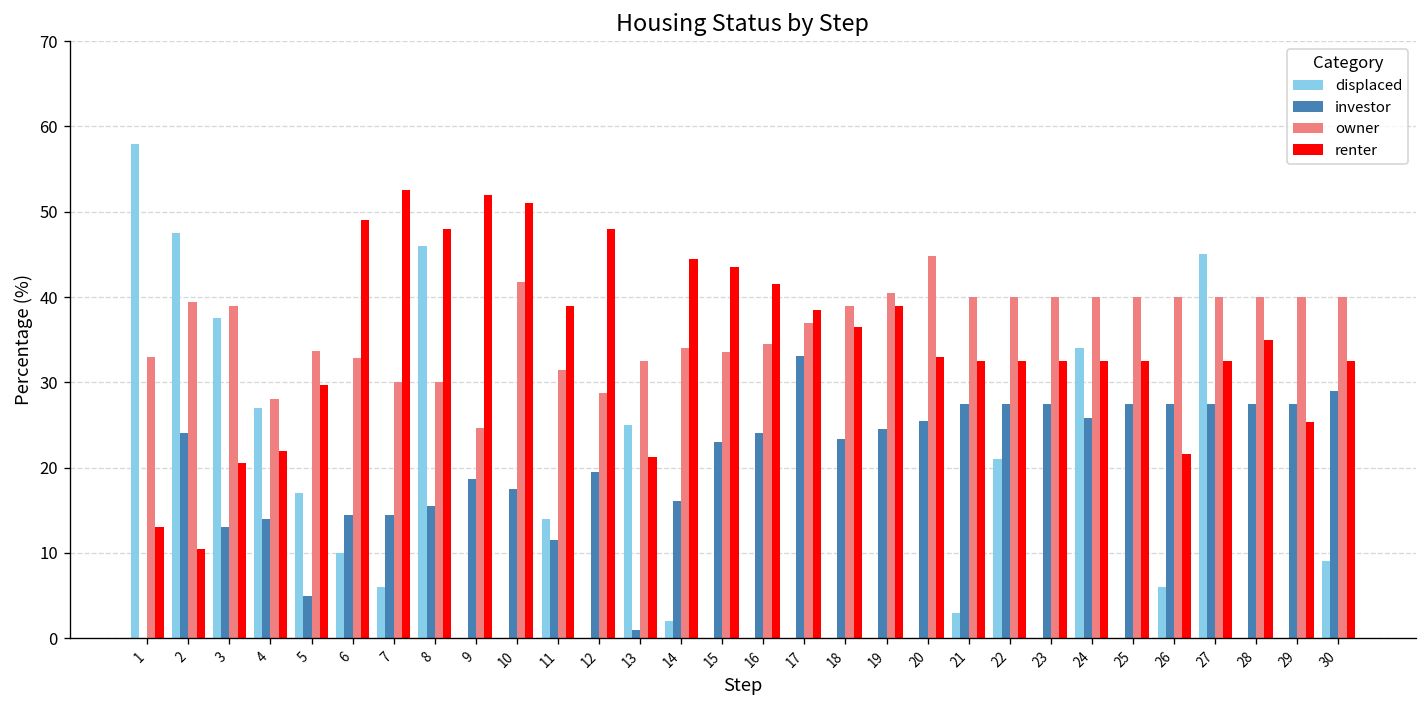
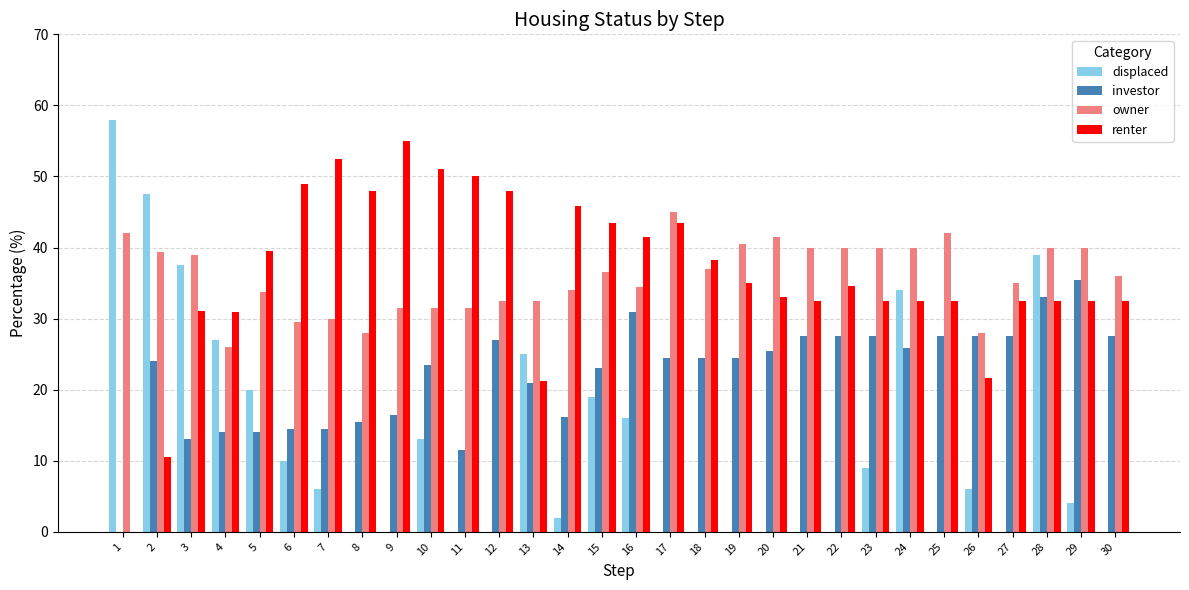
  {
    "displaced": {
      "1": 58,
      "2": 48,
      "3": 38,
      "4": 27,
-     "5": 17,
+     "5": 20,
      "6": 10,
      "7": 6,
-     "8": 46,
+     "8": 0,
      "9": 0,
-     "10": 0,
-     "11": 14,
+     "10": 13,
+     "11": 0,
      "12": 0,
      "13": 25,
      "14": 2,
-     "15": 0,
-     "16": 0,
+     "15": 19,
+     "16": 16,
      "17": 0,
      "18": 0,
      "19": 0,
      "20": 0,
-     "21": 3,
-     "22": 21,
-     "23": 0,
+     "21": 0,
+     "22": 0,
+     "23": 9,
      "24": 34,
      "25": 0,
      "26": 6,
-     "27": 45,
-     "28": 0,
-     "29": 0,
-     "30": 9
+     "27": 0,
+     "28": 39,
+     "29": 4,
+     "30": 0
    },
    "investor": {
      "1": 0,
      "2": 24,
      "3": 13,
      "4": 14,
-     "5": 5,
+     "5": 14,
      "6": 15,
      "7": 15,
      "8": 16,
-     "9": 19,
-     "10": 18,
+     "9": 17,
+     "10": 24,
      "11": 12,
-     "12": 20,
-     "13": 1,
+     "12": 27,
+     "13": 21,
      "14": 16,
      "15": 23,
-     "16": 24,
-     "17": 33,
-     "18": 23,
+     "16": 31,
+     "17": 25,
+     "18": 25,
      "19": 25,
      "20": 26,
      "21": 28,
      "22": 28,
      "23": 28,
      "24": 26,
      "25": 28,
      "26": 28,
      "27": 28,
-     "28": 28,
-     "29": 28,
-     "30": 29
+     "28": 33,
+     "29": 36,
+     "30": 28
    },
    "owner": {
-     "1": 33,
+     "1": 42,
      "2": 39,
      "3": 39,
-     "4": 28,
+     "4": 26,
      "5": 34,
-     "6": 33,
+     "6": 30,
      "7": 30,
-     "8": 30,
-     "9": 25,
-     "10": 42,
+     "8": 28,
+     "9": 32,
+     "10": 32,
      "11": 32,
-     "12": 29,
+     "12": 33,
      "13": 33,
      "14": 34,
-     "15": 34,
+     "15": 37,
      "16": 35,
-     "17": 37,
-     "18": 39,
+     "17": 45,
+     "18": 37,
      "19": 41,
-     "20": 45,
+     "20": 42,
      "21": 40,
      "22": 40,
      "23": 40,
      "24": 40,
-     "25": 40,
-     "26": 40,
-     "27": 40,
+     "25": 42,
+     "26": 28,
+     "27": 35,
      "28": 40,
      "29": 40,
-     "30": 40
+     "30": 36
    },
    "renter": {
-     "1": 13,
+     "1": 0,
      "2": 11,
-     "3": 21,
-     "4": 22,
-     "5": 30,
+     "3": 31,
+     "4": 31,
+     "5": 40,
      "6": 49,
      "7": 53,
      "8": 48,
-     "9": 52,
+     "9": 55,
      "10": 51,
-     "11": 39,
+     "11": 50,
      "12": 48,
      "13": 21,
-     "14": 45,
+     "14": 46,
      "15": 44,
      "16": 42,
-     "17": 39,
-     "18": 37,
-     "19": 39,
+     "17": 43,
+     "18": 38,
+     "19": 35,
      "20": 33,
      "21": 33,
-     "22": 33,
+     "22": 35,
      "23": 33,
      "24": 33,
      "25": 33,
      "26": 22,
      "27": 33,
-     "28": 35,
-     "29": 25,
+     "28": 33,
+     "29": 33,
      "30": 33
    }
  }
